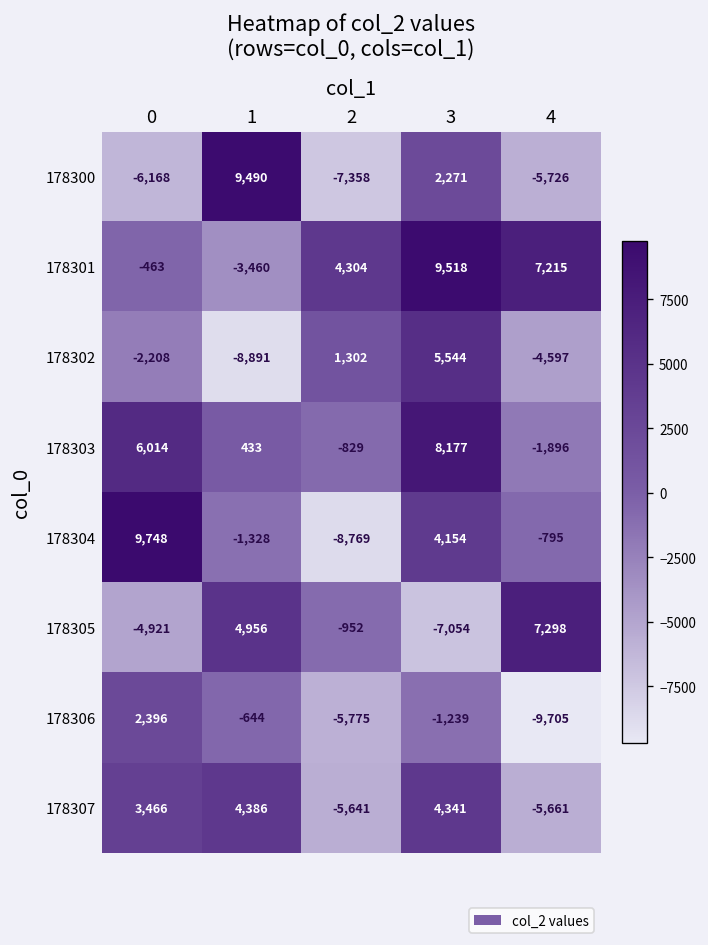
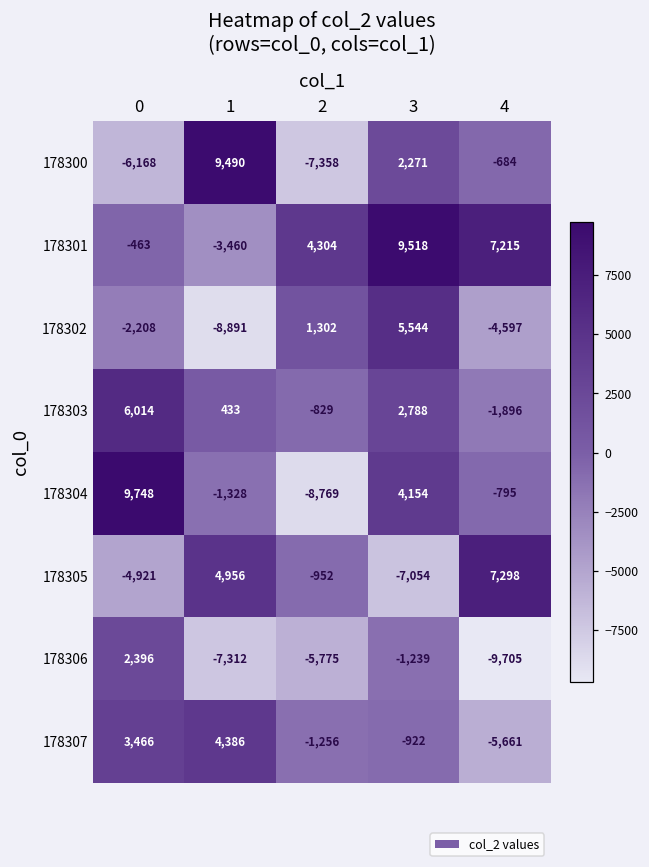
  {
    "178300": {
      "0": "-6,168",
      "1": "9,490",
      "2": "-7,358",
      "3": "2,271",
-     "4": "-5,726"
+     "4": "-684"
    },
    "178301": {
      "0": "-463",
      "1": "-3,460",
      "2": "4,304",
      "3": "9,518",
      "4": "7,215"
    },
    "178302": {
      "0": "-2,208",
      "1": "-8,891",
      "2": "1,302",
      "3": "5,544",
      "4": "-4,597"
    },
    "178303": {
      "0": "6,014",
      "1": "433",
      "2": "-829",
-     "3": "8,177",
+     "3": "2,788",
      "4": "-1,896"
    },
    "178304": {
      "0": "9,748",
      "1": "-1,328",
      "2": "-8,769",
      "3": "4,154",
      "4": "-795"
    },
    "178305": {
      "0": "-4,921",
      "1": "4,956",
      "2": "-952",
      "3": "-7,054",
      "4": "7,298"
    },
    "178306": {
      "0": "2,396",
-     "1": "-644",
+     "1": "-7,312",
      "2": "-5,775",
      "3": "-1,239",
      "4": "-9,705"
    },
    "178307": {
      "0": "3,466",
      "1": "4,386",
-     "2": "-5,641",
-     "3": "4,341",
+     "2": "-1,256",
+     "3": "-922",
      "4": "-5,661"
    }
  }
